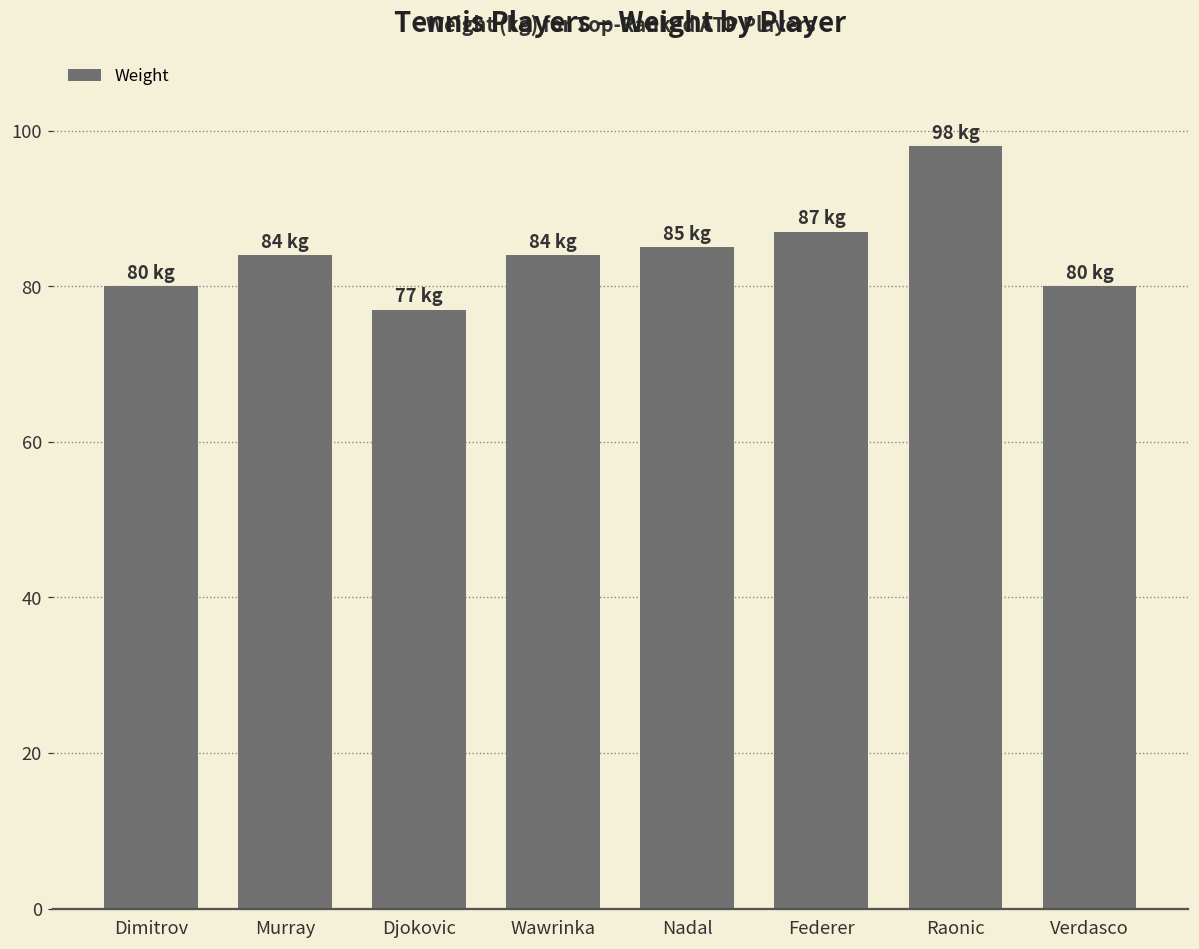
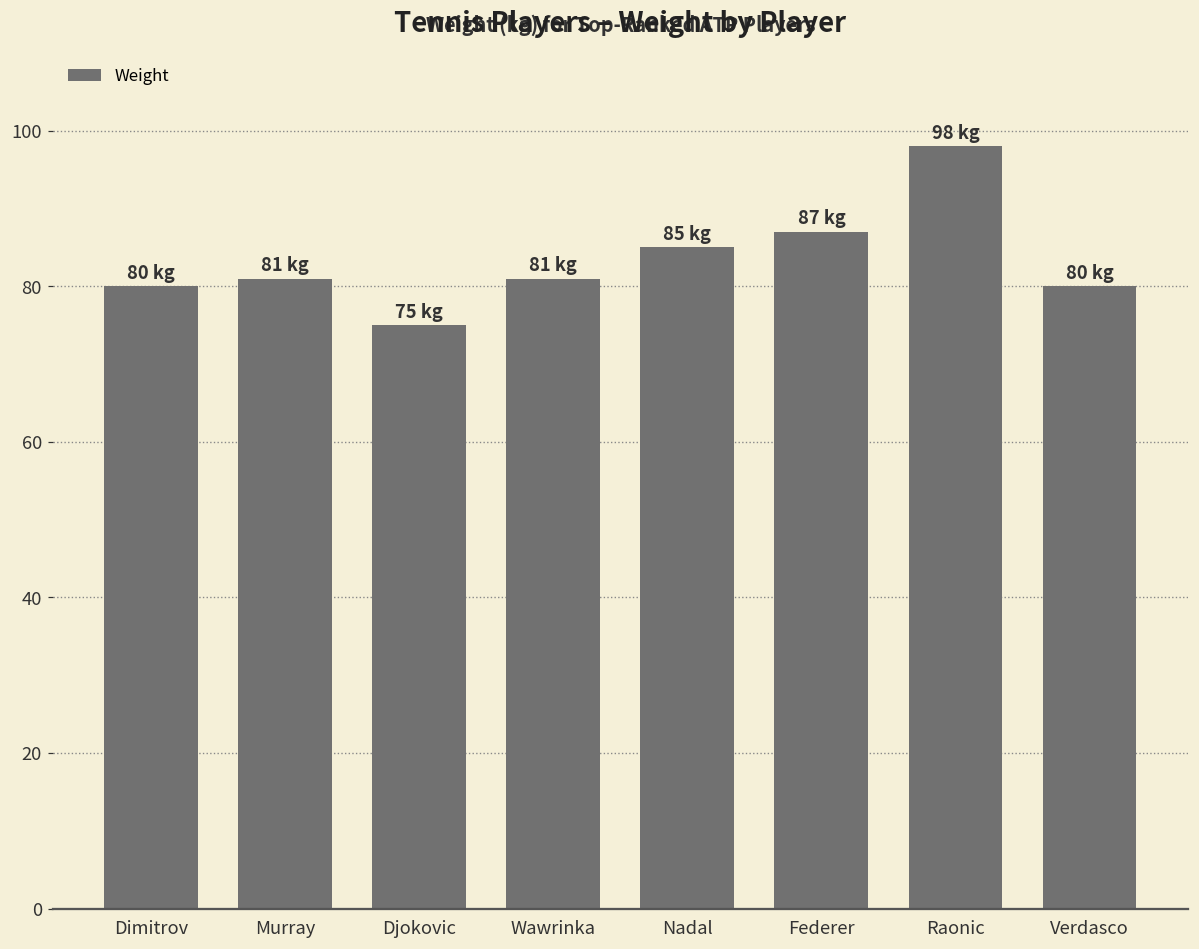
  {
    "Dimitrov": 80,
-   "Murray": 84,
-   "Djokovic": 77,
-   "Wawrinka": 84,
+   "Murray": 81,
+   "Djokovic": 75,
+   "Wawrinka": 81,
    "Nadal": 85,
    "Federer": 87,
    "Raonic": 98,
    "Verdasco": 80
  }
